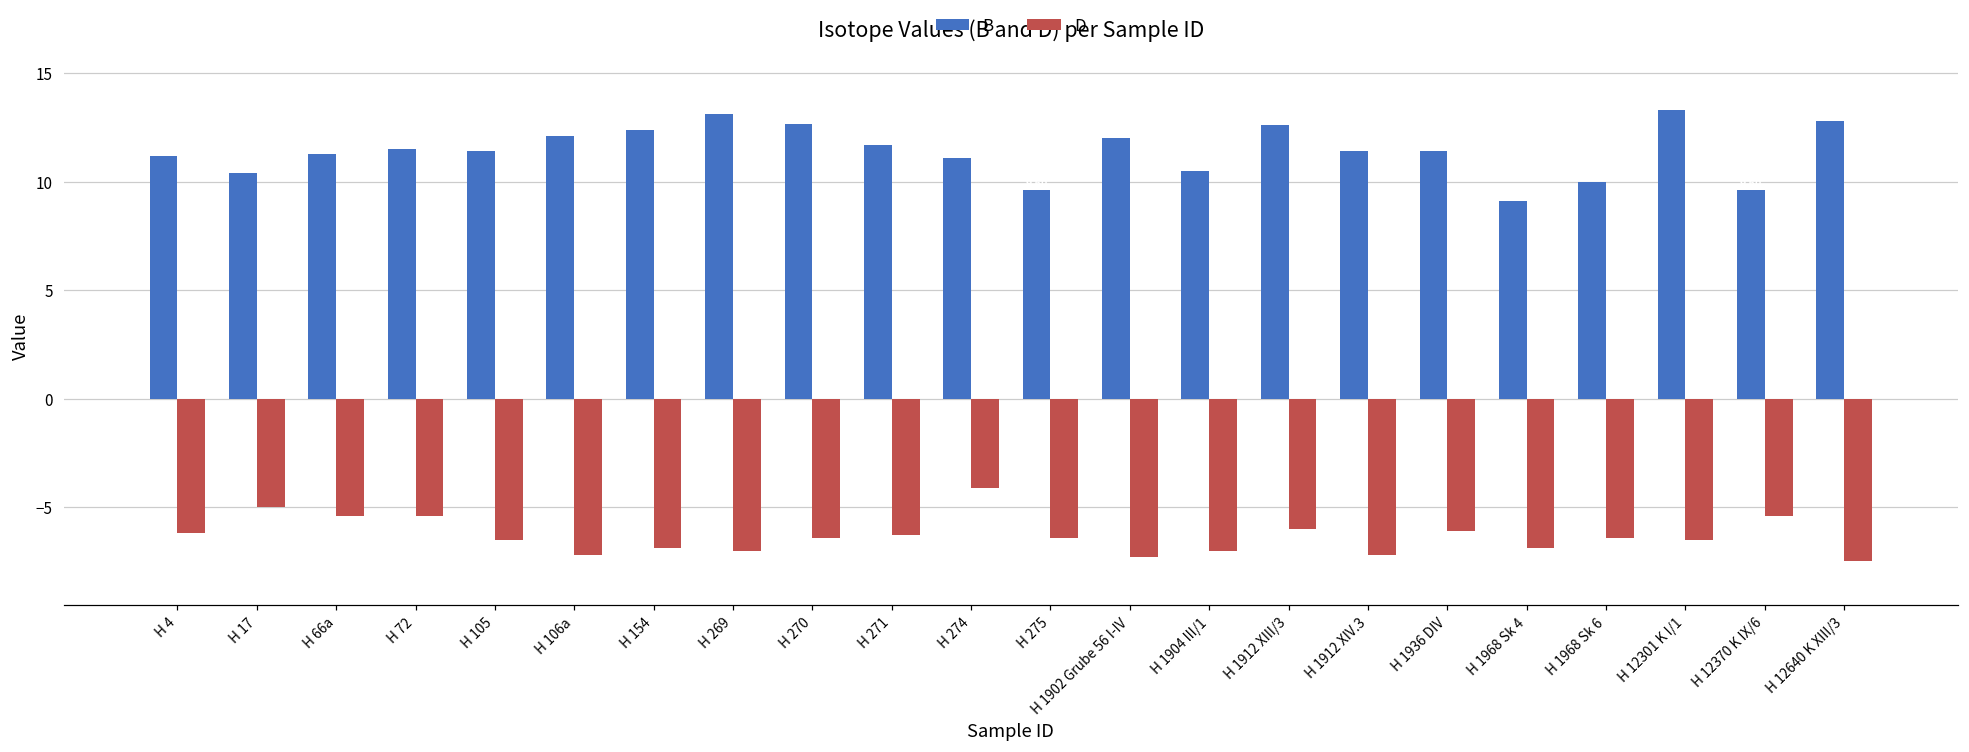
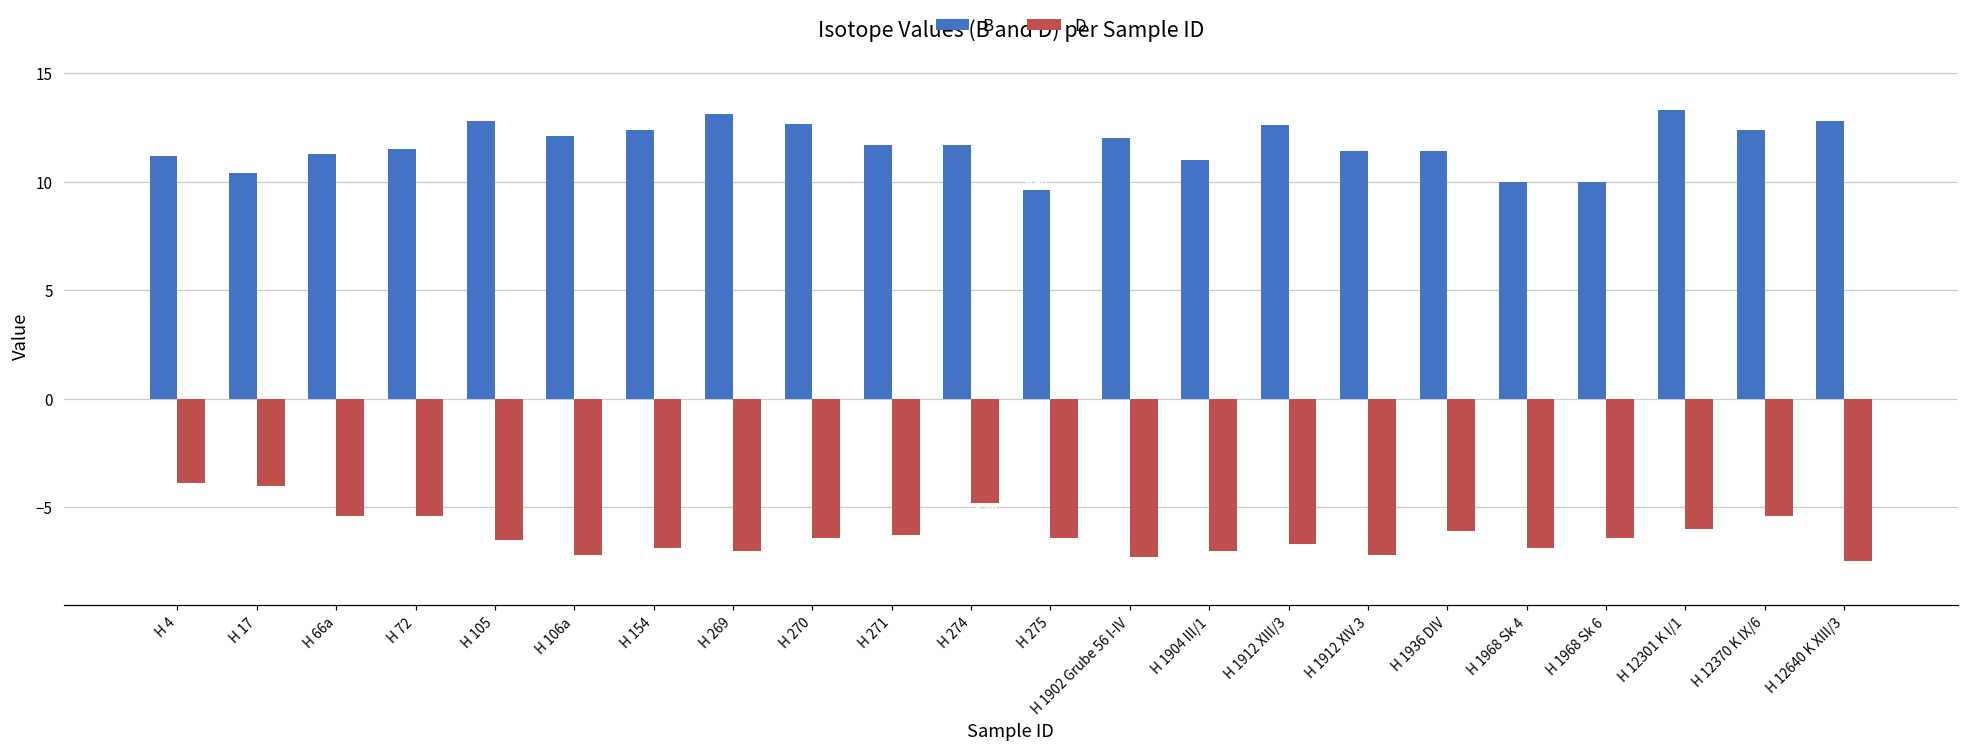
  {
    "B": {
      "H 4": 11.2,
      "H 17": 10.4,
      "H 66a": 11.3,
      "H 72": 11.5,
-     "H 105": 11.4,
+     "H 105": 12.8,
      "H 106a": 12.1,
      "H 154": 12.4,
      "H 269": 13.1,
      "H 270": 12.7,
      "H 271": 11.7,
-     "H 274": 11.1,
+     "H 274": 11.7,
      "H 275": 9.6,
      "H 1902 Grube 56 I-IV": 12.0,
-     "H 1904 III/1": 10.5,
+     "H 1904 III/1": 11.0,
      "H 1912 XIII/3": 12.6,
      "H 1912 XIV.3": 11.4,
      "H 1936 DIV": 11.4,
-     "H 1968 Sk 4": 9.1,
+     "H 1968 Sk 4": 10.0,
      "H 1968 Sk 6": 10.0,
      "H 12301 K I/1": 13.3,
-     "H 12370 K IX/6": 9.6,
+     "H 12370 K IX/6": 12.4,
      "H 12640 K XIII/3": 12.8
    },
    "D": {
-     "H 4": -6.2,
-     "H 17": -5,
+     "H 4": -3.9,
+     "H 17": -4,
      "H 66a": -5.4,
      "H 72": -5.4,
      "H 105": -6.5,
      "H 106a": -7.2,
      "H 154": -6.9,
      "H 269": -7.0,
      "H 270": -6.4,
      "H 271": -6.3,
-     "H 274": -4.1,
+     "H 274": -4.8,
      "H 275": -6.4,
      "H 1902 Grube 56 I-IV": -7.3,
      "H 1904 III/1": -7.0,
-     "H 1912 XIII/3": -6.0,
+     "H 1912 XIII/3": -6.7,
      "H 1912 XIV.3": -7.2,
      "H 1936 DIV": -6.1,
      "H 1968 Sk 4": -6.9,
      "H 1968 Sk 6": -6.4,
-     "H 12301 K I/1": -6.5,
+     "H 12301 K I/1": -6.0,
      "H 12370 K IX/6": -5.4,
      "H 12640 K XIII/3": -7.5
    }
  }
